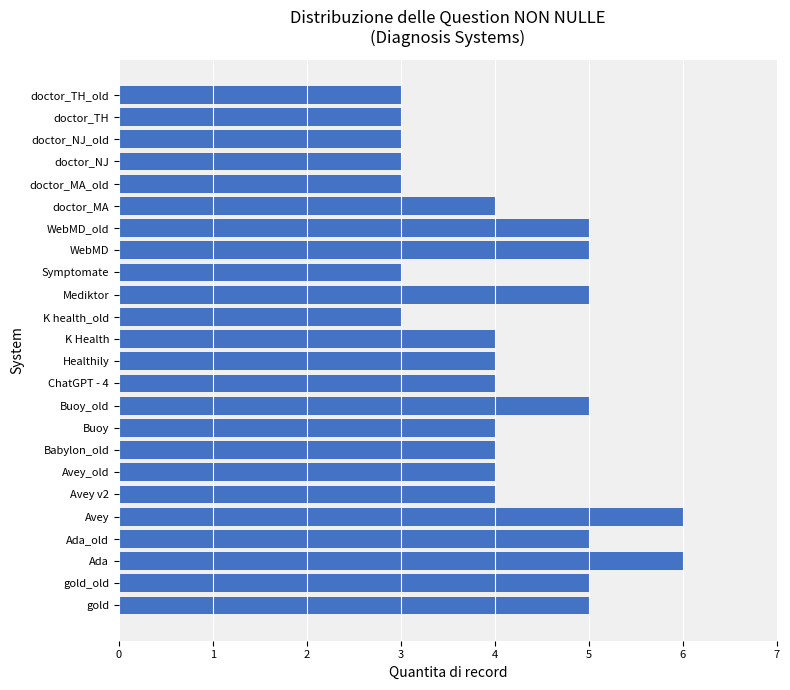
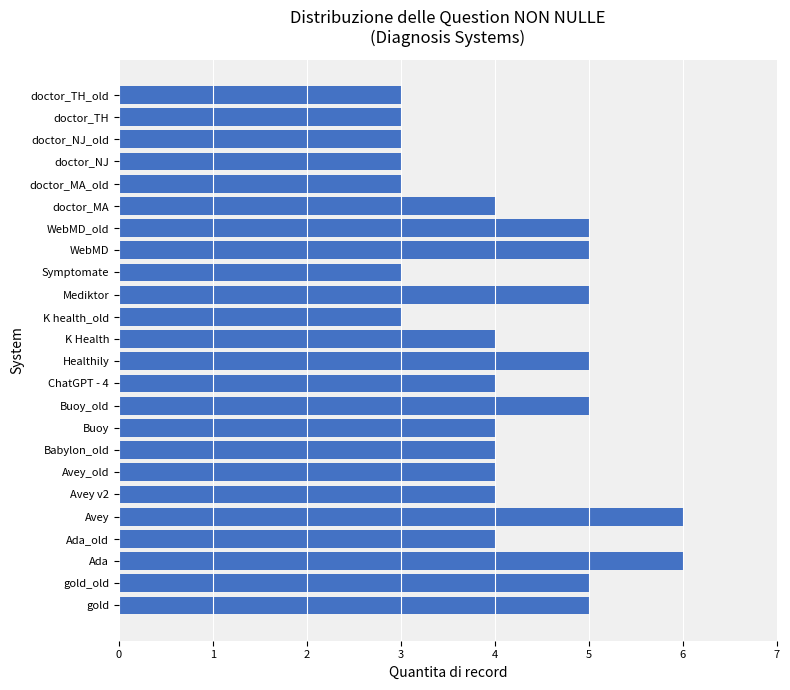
  {
    "doctor_TH_old": 3,
    "doctor_TH": 3,
    "doctor_NJ_old": 3,
    "doctor_NJ": 3,
    "doctor_MA_old": 3,
    "doctor_MA": 4,
    "WebMD_old": 5,
    "WebMD": 5,
    "Symptomate": 3,
    "Mediktor": 5,
    "K health_old": 3,
    "K Health": 4,
-   "Healthily": 4,
+   "Healthily": 5,
    "ChatGPT - 4": 4,
    "Buoy_old": 5,
    "Buoy": 4,
    "Babylon_old": 4,
    "Avey_old": 4,
    "Avey v2": 4,
    "Avey": 6,
-   "Ada_old": 5,
+   "Ada_old": 4,
    "Ada": 6,
    "gold_old": 5,
    "gold": 5
  }
